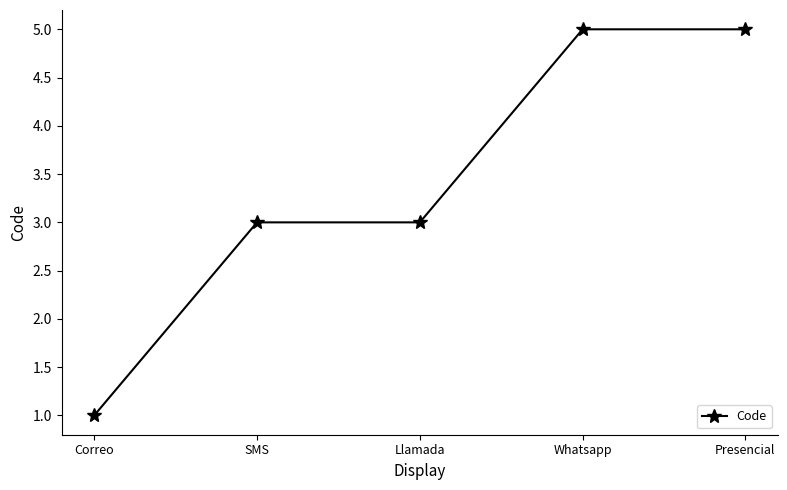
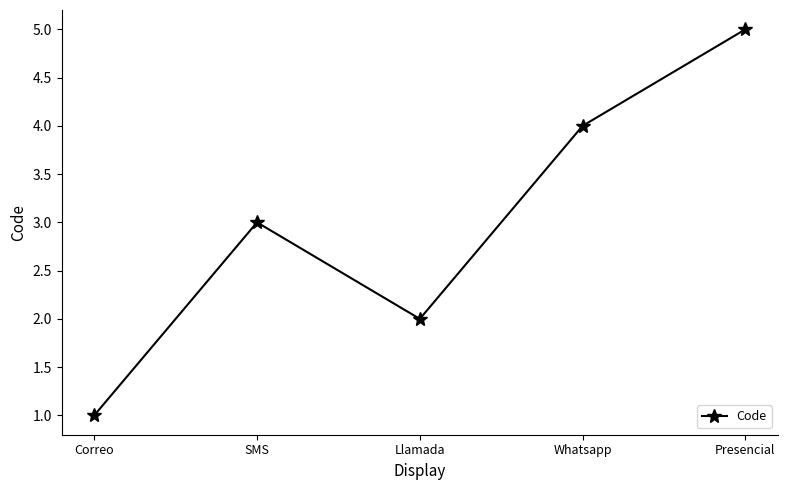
  {
    "Correo": 1,
    "SMS": 3,
-   "Llamada": 3,
-   "Whatsapp": 5,
+   "Llamada": 2,
+   "Whatsapp": 4,
    "Presencial": 5
  }
